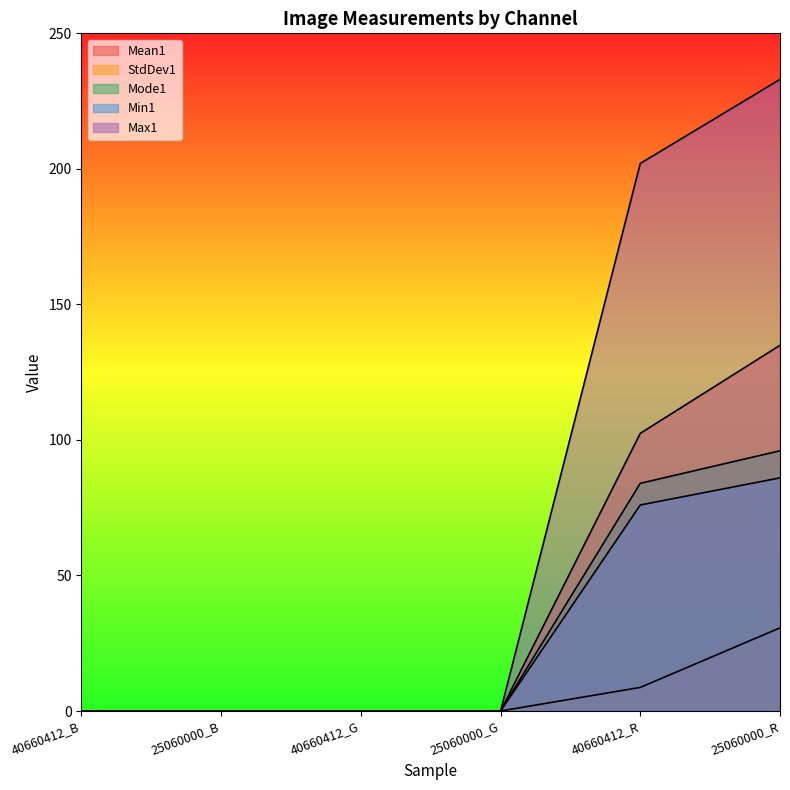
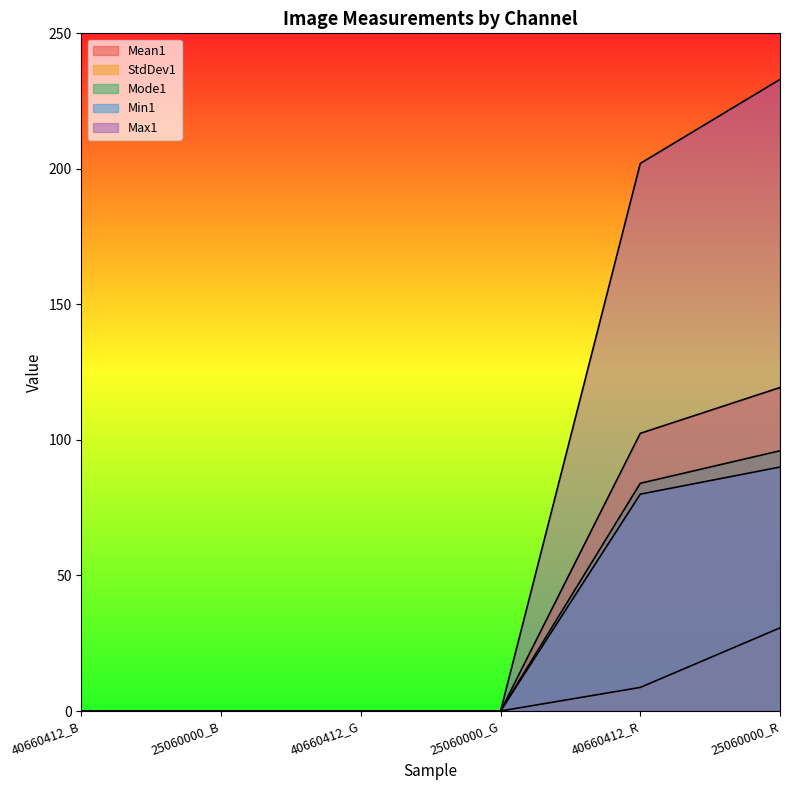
  {
    "Mean1": {
      "40660412_R": 102,
-     "25060000_R": 135
+     "25060000_R": 119
    },
    "StdDev1": {
      "40660412_R": 9,
      "25060000_R": 31
    },
    "Mode1": {
      "40660412_R": 84,
      "25060000_R": 96
    },
    "Min1": {
-     "40660412_R": 76,
-     "25060000_R": 86
+     "40660412_R": 80,
+     "25060000_R": 90
    },
    "Max1": {
      "40660412_R": 202,
      "25060000_R": 233
    }
  }
